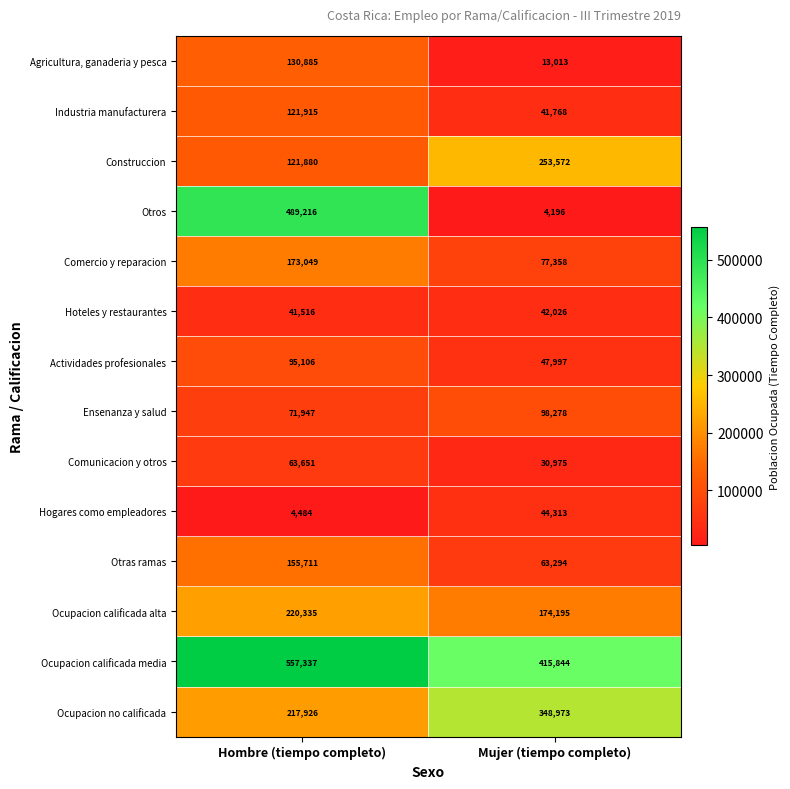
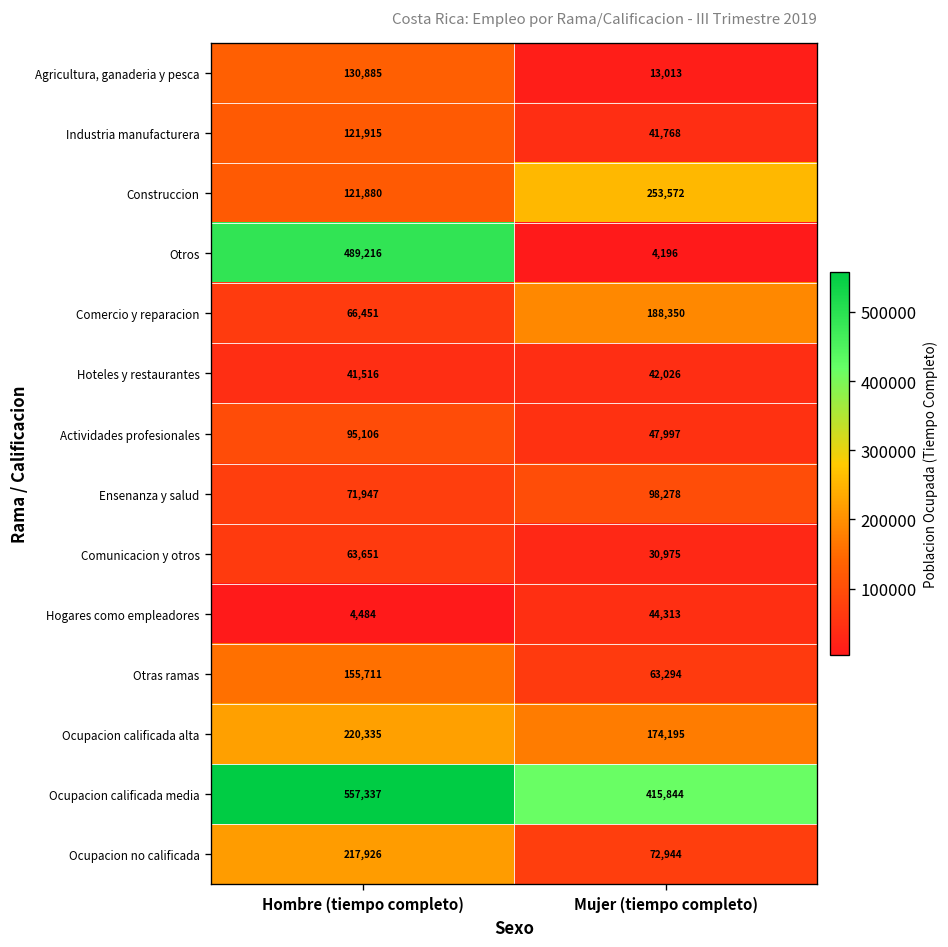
  {
    "Agricultura, ganaderia y pesca": {
      "Hombre (tiempo completo)": "130,885",
      "Mujer (tiempo completo)": "13,013"
    },
    "Industria manufacturera": {
      "Hombre (tiempo completo)": "121,915",
      "Mujer (tiempo completo)": "41,768"
    },
    "Construccion": {
      "Hombre (tiempo completo)": "121,880",
      "Mujer (tiempo completo)": "253,572"
    },
    "Otros": {
      "Hombre (tiempo completo)": "489,216",
      "Mujer (tiempo completo)": "4,196"
    },
    "Comercio y reparacion": {
-     "Hombre (tiempo completo)": "173,049",
-     "Mujer (tiempo completo)": "77,358"
+     "Hombre (tiempo completo)": "66,451",
+     "Mujer (tiempo completo)": "188,350"
    },
    "Hoteles y restaurantes": {
      "Hombre (tiempo completo)": "41,516",
      "Mujer (tiempo completo)": "42,026"
    },
    "Actividades profesionales": {
      "Hombre (tiempo completo)": "95,106",
      "Mujer (tiempo completo)": "47,997"
    },
    "Ensenanza y salud": {
      "Hombre (tiempo completo)": "71,947",
      "Mujer (tiempo completo)": "98,278"
    },
    "Comunicacion y otros": {
      "Hombre (tiempo completo)": "63,651",
      "Mujer (tiempo completo)": "30,975"
    },
    "Hogares como empleadores": {
      "Hombre (tiempo completo)": "4,484",
      "Mujer (tiempo completo)": "44,313"
    },
    "Otras ramas": {
      "Hombre (tiempo completo)": "155,711",
      "Mujer (tiempo completo)": "63,294"
    },
    "Ocupacion calificada alta": {
      "Hombre (tiempo completo)": "220,335",
      "Mujer (tiempo completo)": "174,195"
    },
    "Ocupacion calificada media": {
      "Hombre (tiempo completo)": "557,337",
      "Mujer (tiempo completo)": "415,844"
    },
    "Ocupacion no calificada": {
      "Hombre (tiempo completo)": "217,926",
-     "Mujer (tiempo completo)": "348,973"
+     "Mujer (tiempo completo)": "72,944"
    }
  }
